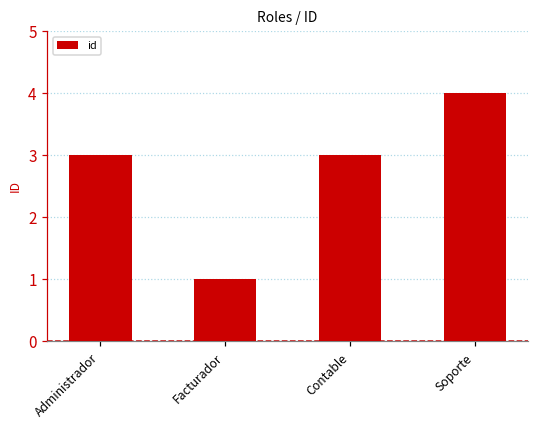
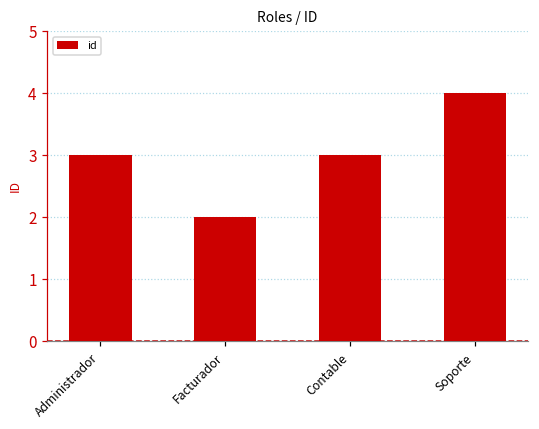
  {
    "Administrador": 3,
-   "Facturador": 1,
+   "Facturador": 2,
    "Contable": 3,
    "Soporte": 4
  }
